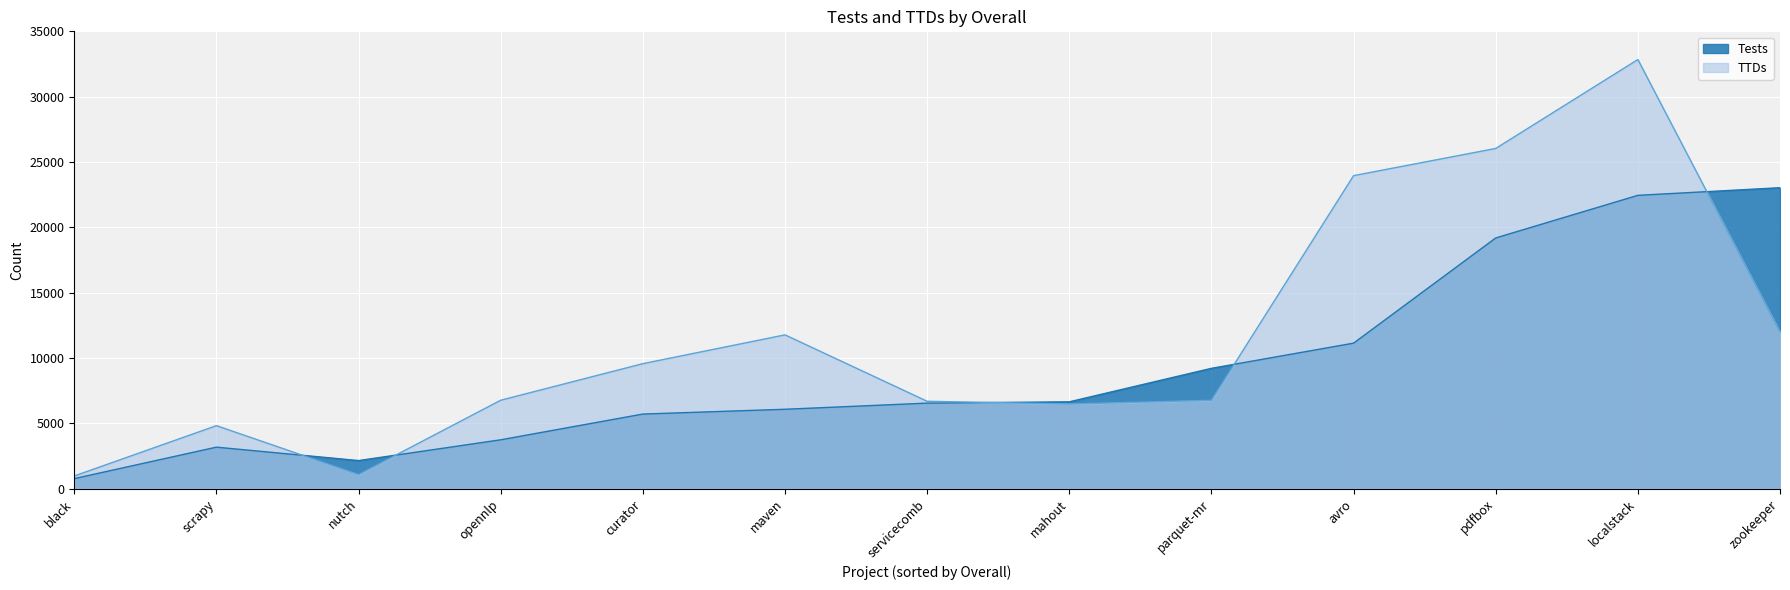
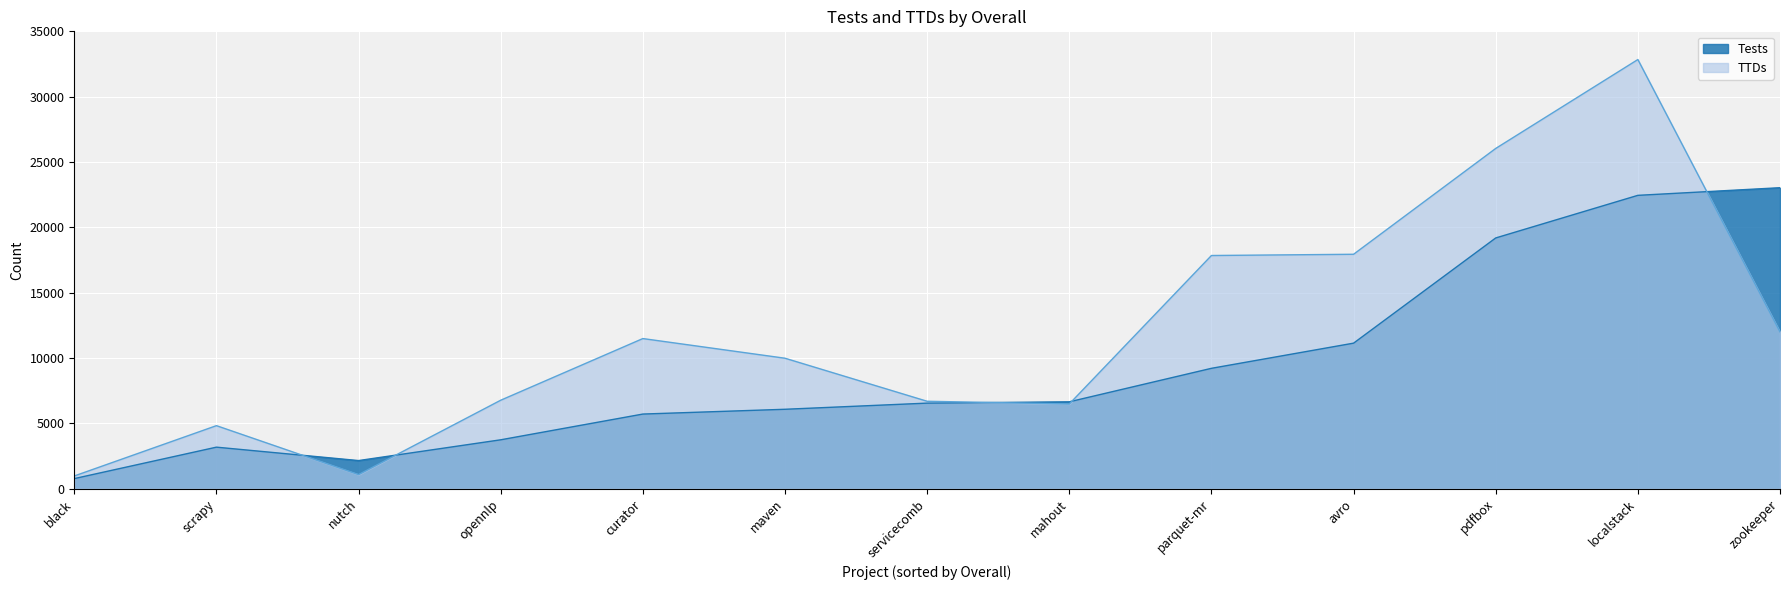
  {
    "Tests": {
      "black": 800,
      "scrapy": 3200,
      "nutch": 2100,
      "opennlp": 3700,
      "curator": 5700,
      "maven": 6100,
      "parquet-mr": 9200,
      "avro": 11100,
      "pdfbox": 19200,
      "localstack": 22400,
      "zookeeper": 23000
    },
    "TTDs": {
      "black": 1000,
      "scrapy": 4800,
      "nutch": 1100,
      "opennlp": 6800,
-     "curator": 9600,
-     "maven": 11800,
-     "parquet-mr": 6800,
-     "avro": 24000,
+     "curator": 11500,
+     "maven": 10000,
+     "parquet-mr": 17800,
+     "avro": 17900,
      "pdfbox": 26000,
      "localstack": 32800,
      "zookeeper": 12000
    }
  }
